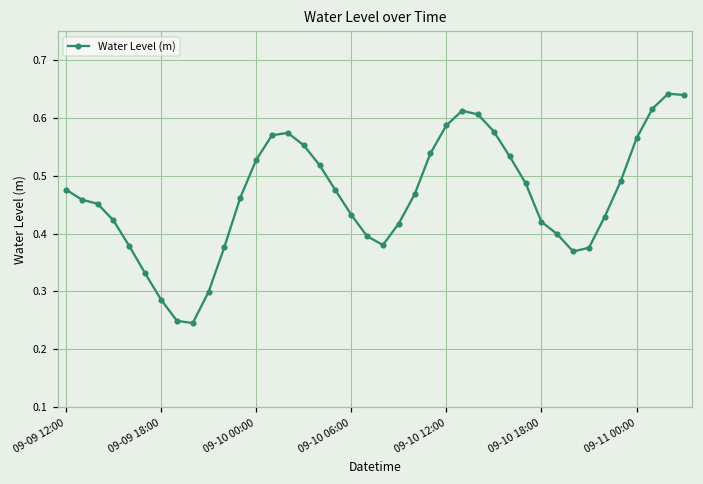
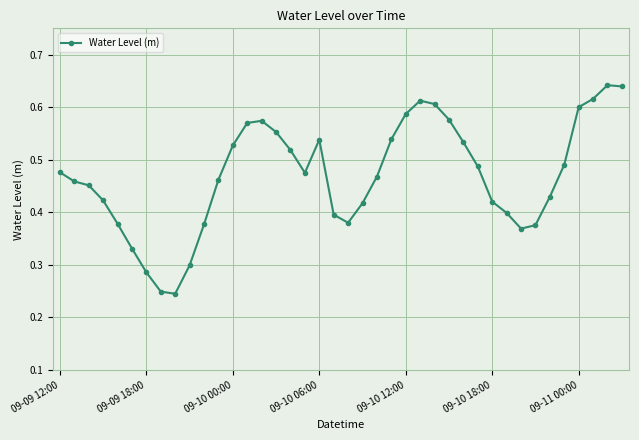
  {
    "09-09 12:00": 0.48,
    "09-09 18:00": 0.29,
    "09-10 00:00": 0.53,
-   "09-10 06:00": 0.43,
+   "09-10 06:00": 0.54,
    "09-10 12:00": 0.59,
    "09-10 18:00": 0.42,
-   "09-11 00:00": 0.56
+   "09-11 00:00": 0.60
  }
